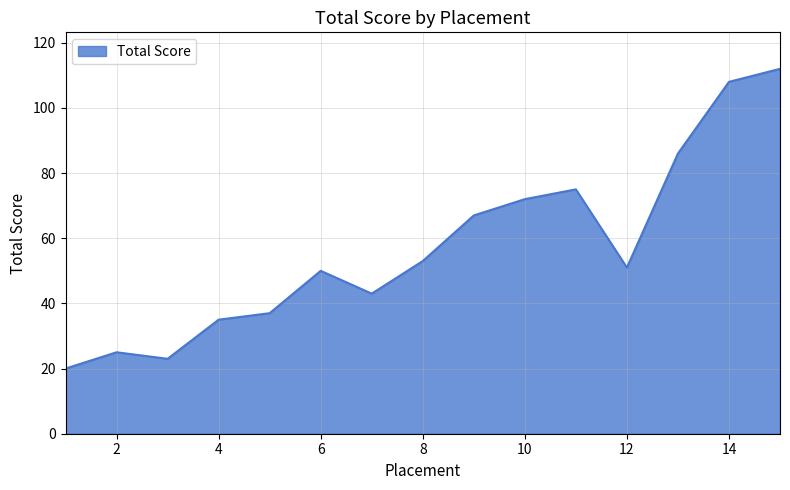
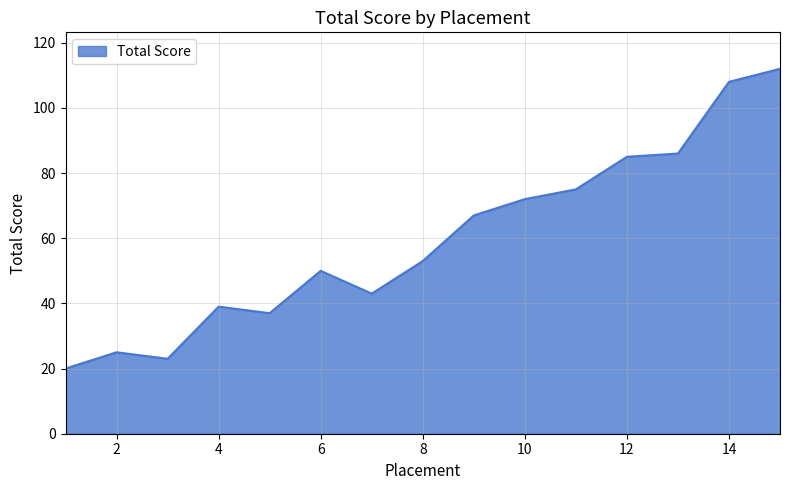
  {
    "2": 25,
-   "4": 35,
+   "4": 39,
    "6": 50,
    "8": 53,
    "10": 72,
-   "12": 51,
+   "12": 85,
    "14": 108
  }
